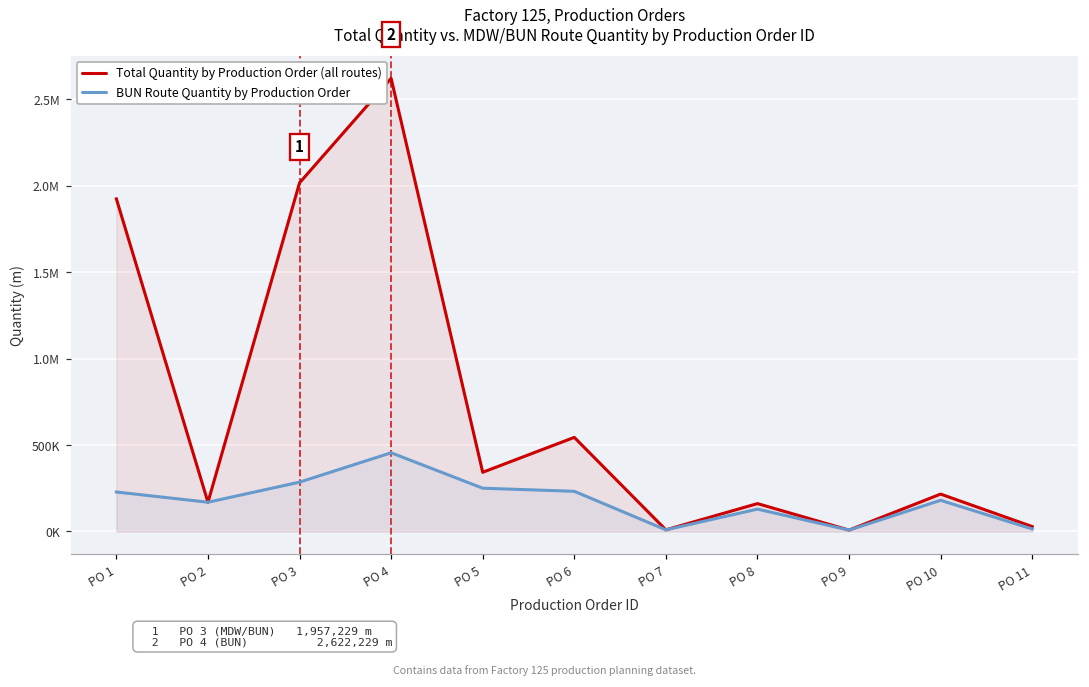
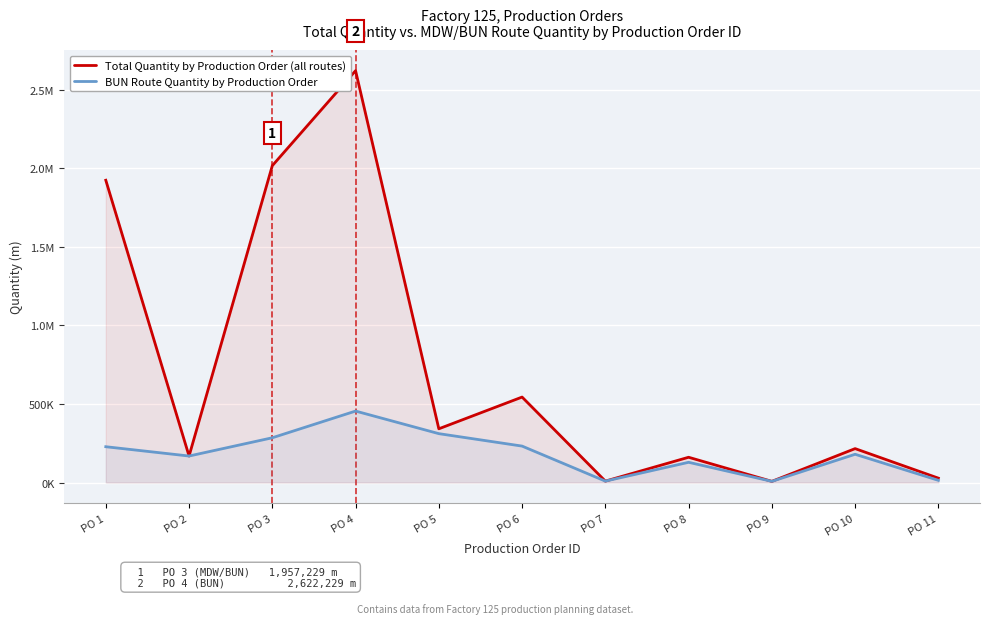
  {
    "Total Quantity by Production Order (all routes)": {
      "PO 1": 1920000,
      "PO 3": 2020000,
      "PO 4": 2620000,
      "PO 5": 340000,
      "PO 6": 540000,
      "PO 8": 160000,
      "PO 10": 220000
    },
    "BUN Route Quantity by Production Order": {
      "PO 1": 230000,
      "PO 3": 290000,
      "PO 4": 460000,
-     "PO 5": 250000,
+     "PO 5": 310000,
      "PO 6": 230000,
      "PO 8": 130000,
      "PO 10": 180000
    }
  }
